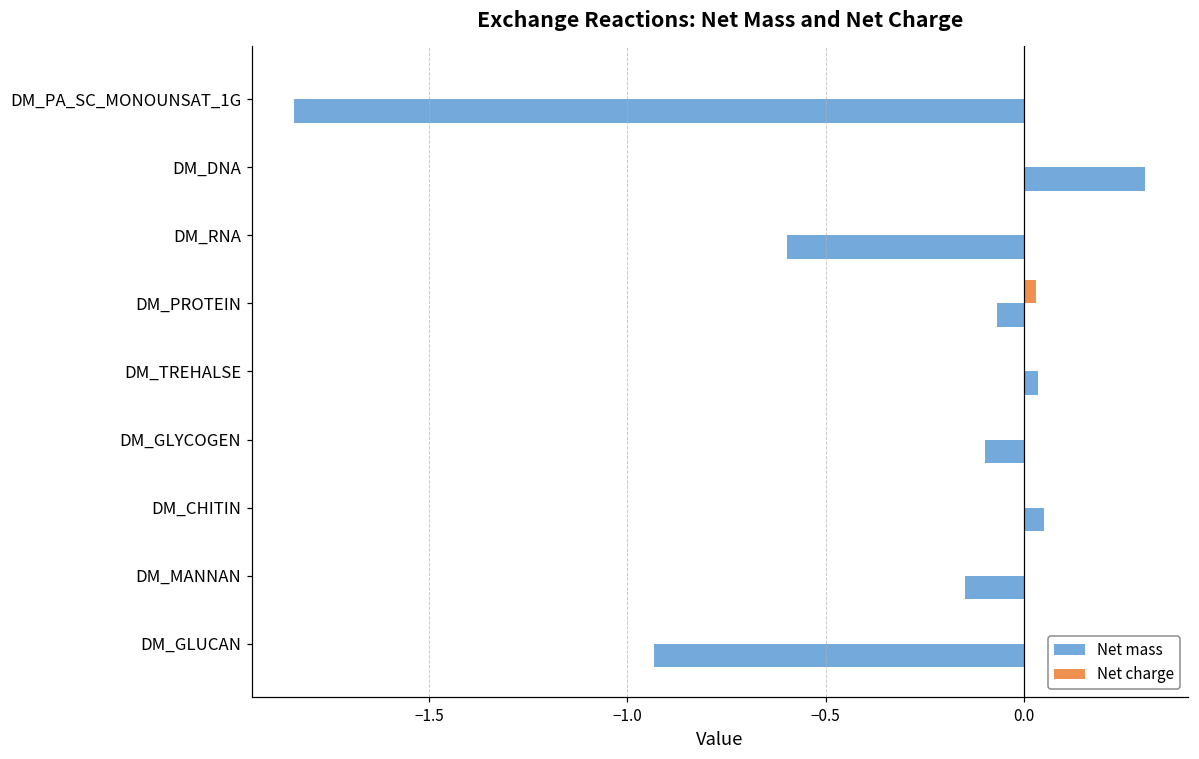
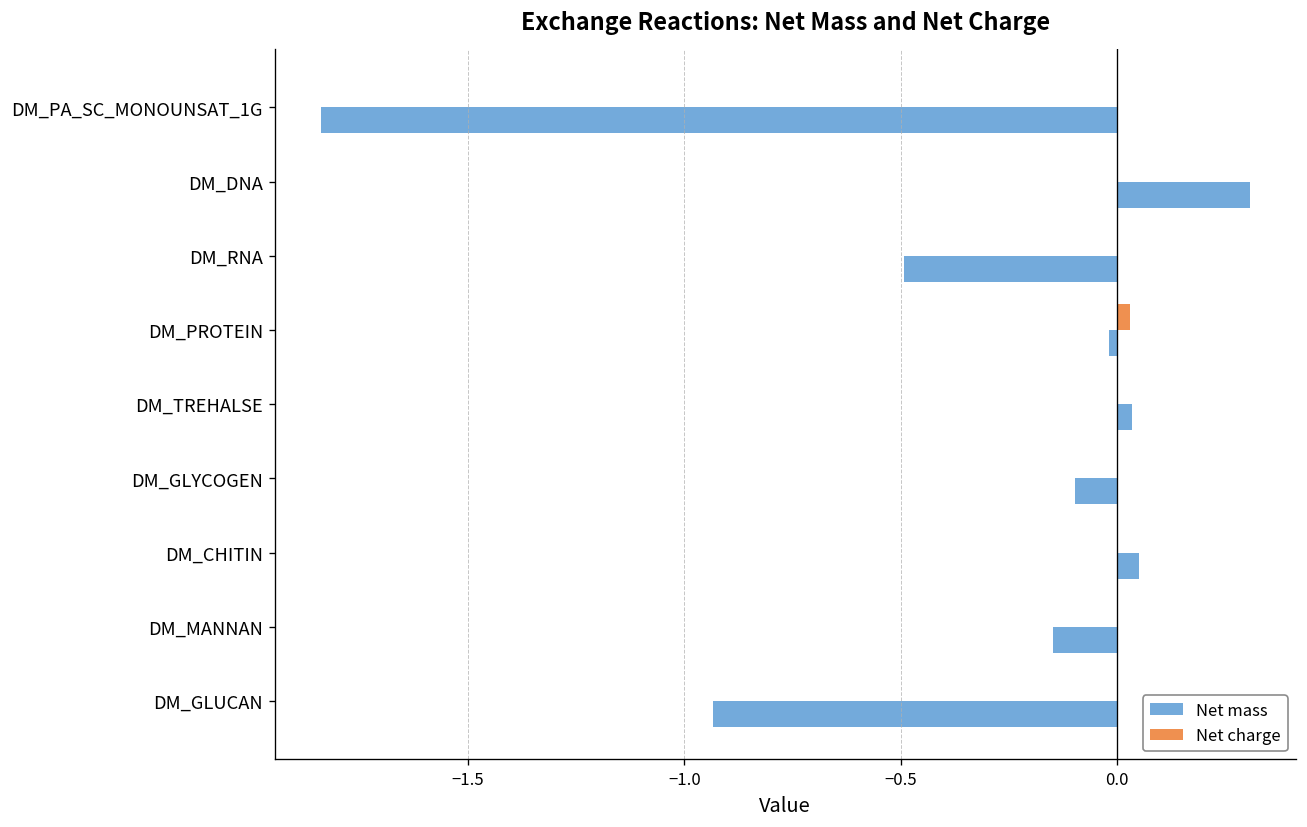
  {
    "Net mass": {
      "DM_PA_SC_MONOUNSAT_1G": -1.84,
      "DM_DNA": 0.31,
-     "DM_RNA": -0.60,
-     "DM_PROTEIN": -0.07,
+     "DM_RNA": -0.49,
+     "DM_PROTEIN": -0.02,
      "DM_TREHALSE": 0.03,
      "DM_GLYCOGEN": -0.10,
      "DM_CHITIN": 0.05,
      "DM_MANNAN": -0.15,
      "DM_GLUCAN": -0.93
    },
    "Net charge": {
      "DM_PA_SC_MONOUNSAT_1G": 0.00,
      "DM_DNA": 0.00,
      "DM_RNA": 0.00,
      "DM_PROTEIN": 0.03,
      "DM_TREHALSE": 0.00,
      "DM_GLYCOGEN": 0.00,
      "DM_CHITIN": 0.00,
      "DM_MANNAN": 0.00,
      "DM_GLUCAN": 0.00
    }
  }
